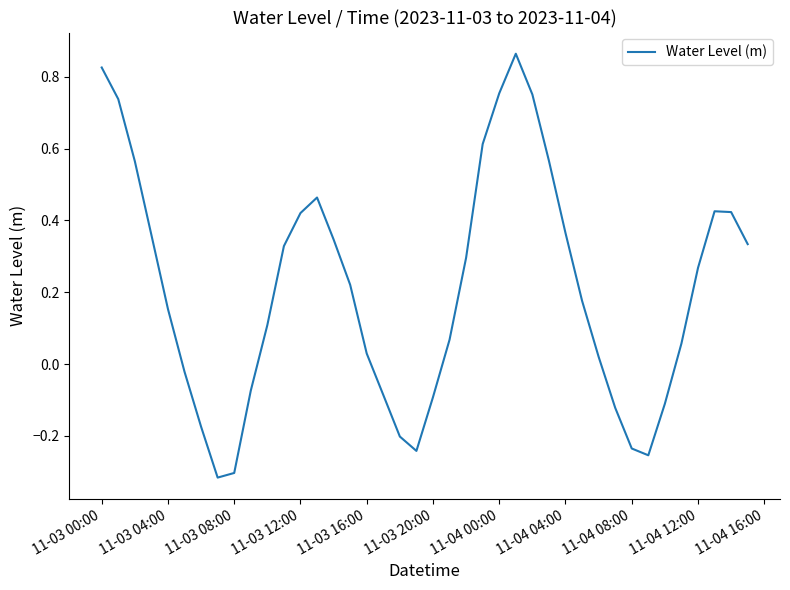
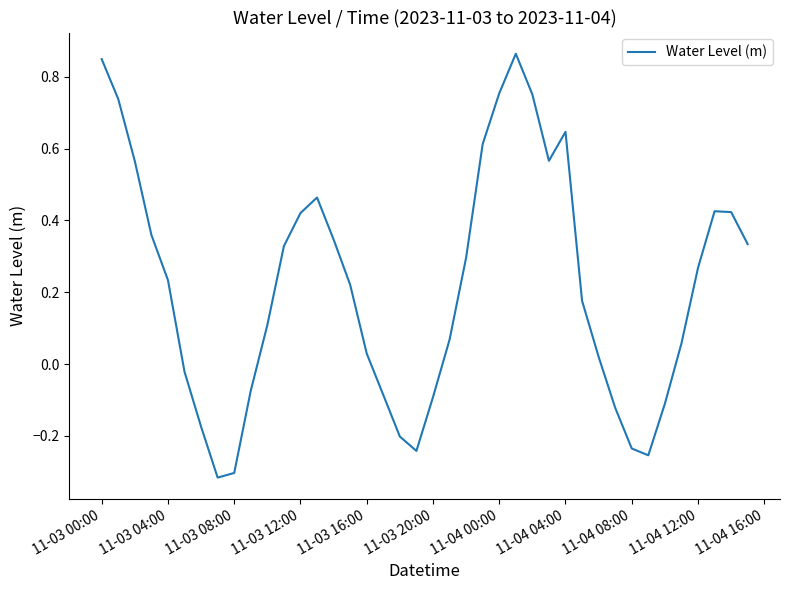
  {
-   "11-03 00:00": 0.83,
-   "11-03 04:00": 0.15,
+   "11-03 00:00": 0.85,
+   "11-03 04:00": 0.23,
    "11-03 08:00": -0.30,
    "11-03 12:00": 0.42,
    "11-03 16:00": 0.03,
    "11-03 20:00": -0.09,
    "11-04 00:00": 0.75,
-   "11-04 04:00": 0.36,
+   "11-04 04:00": 0.65,
    "11-04 08:00": -0.23,
    "11-04 12:00": 0.27
  }
